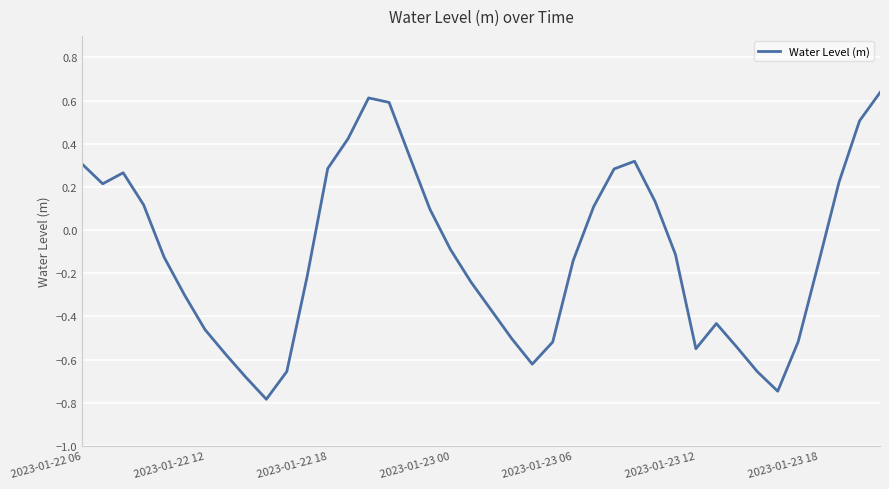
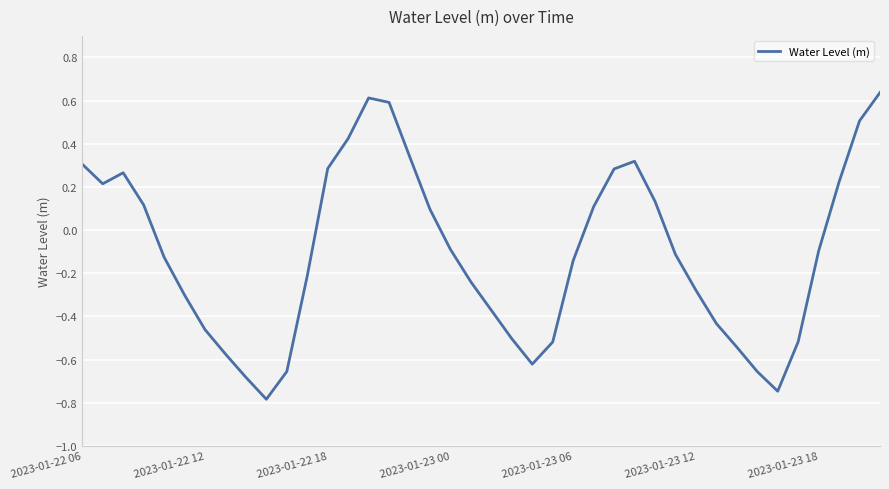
  {
    "2023-01-22 06": 0.31,
    "2023-01-22 12": -0.46,
    "2023-01-22 18": 0.28,
    "2023-01-23 00": -0.09,
    "2023-01-23 06": -0.14,
-   "2023-01-23 12": -0.55,
-   "2023-01-23 18": -0.15
+   "2023-01-23 12": -0.28,
+   "2023-01-23 18": -0.10
  }
